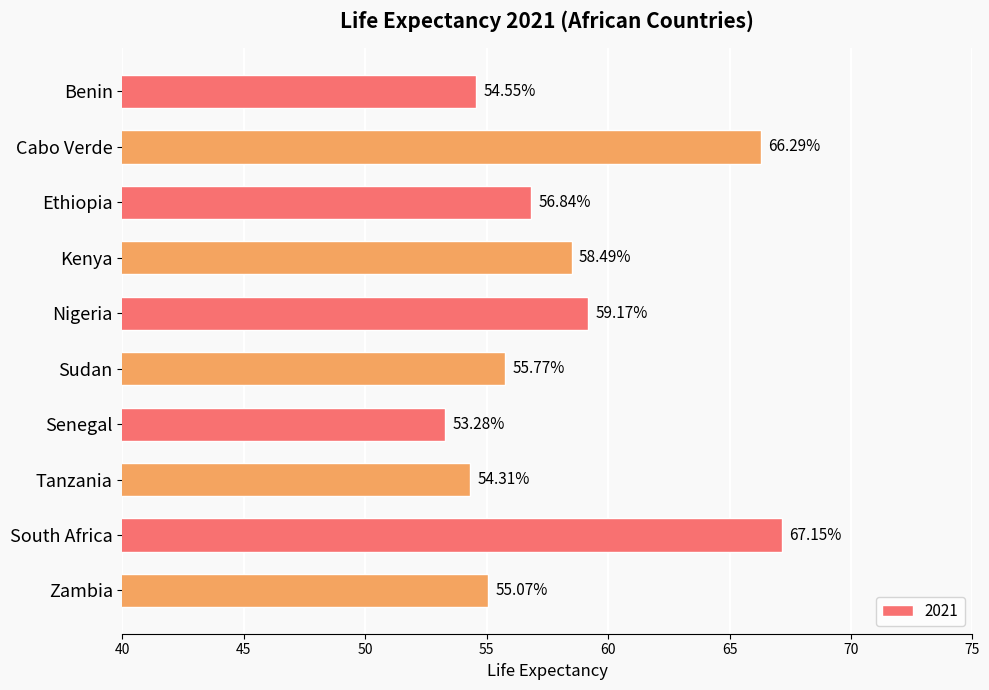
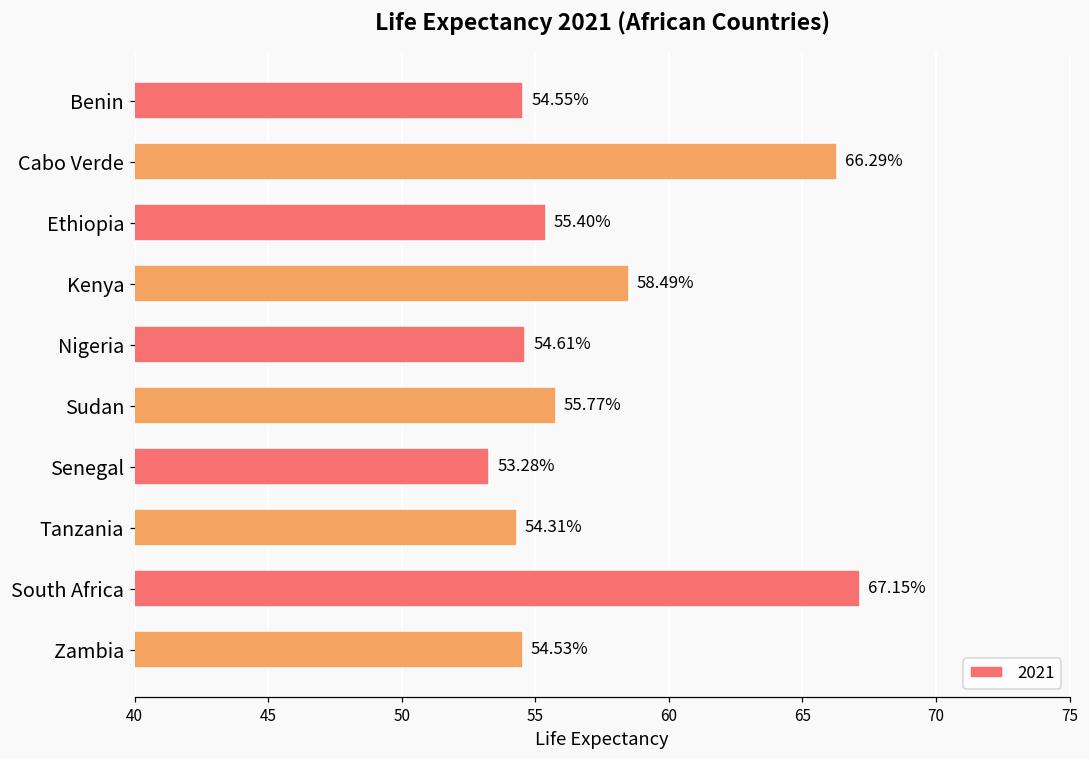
  {
    "Benin": "54.55%",
    "Cabo Verde": "66.29%",
-   "Ethiopia": "56.84%",
+   "Ethiopia": "55.40%",
    "Kenya": "58.49%",
-   "Nigeria": "59.17%",
+   "Nigeria": "54.61%",
    "Sudan": "55.77%",
    "Senegal": "53.28%",
    "Tanzania": "54.31%",
    "South Africa": "67.15%",
-   "Zambia": "55.07%"
+   "Zambia": "54.53%"
  }
